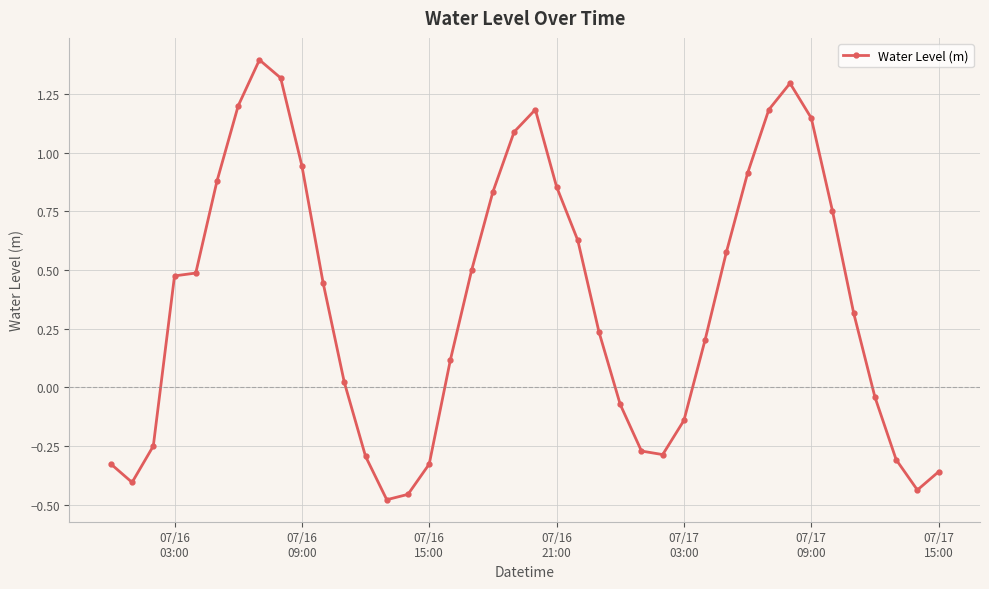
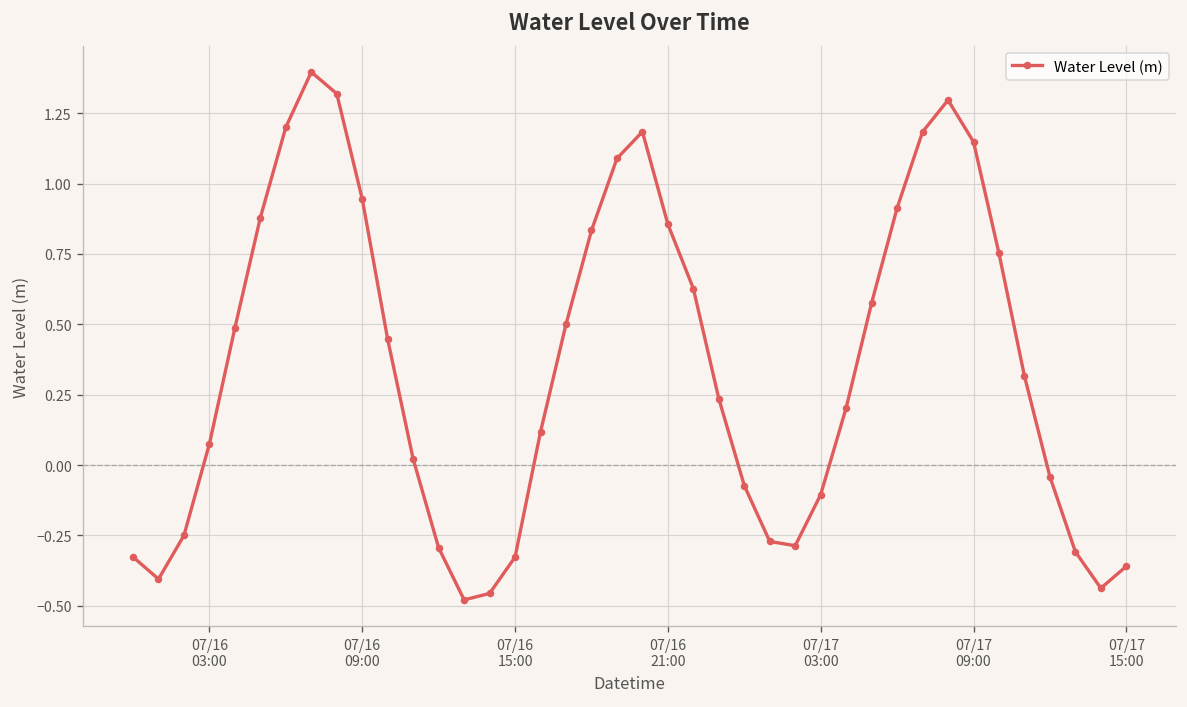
  {
-   "07/16 03:00": 0.48,
+   "07/16 03:00": 0.08,
    "07/16 09:00": 0.94,
    "07/16 15:00": -0.33,
    "07/16 21:00": 0.86,
-   "07/17 03:00": -0.14,
+   "07/17 03:00": -0.10,
    "07/17 09:00": 1.15,
    "07/17 15:00": -0.36
  }
